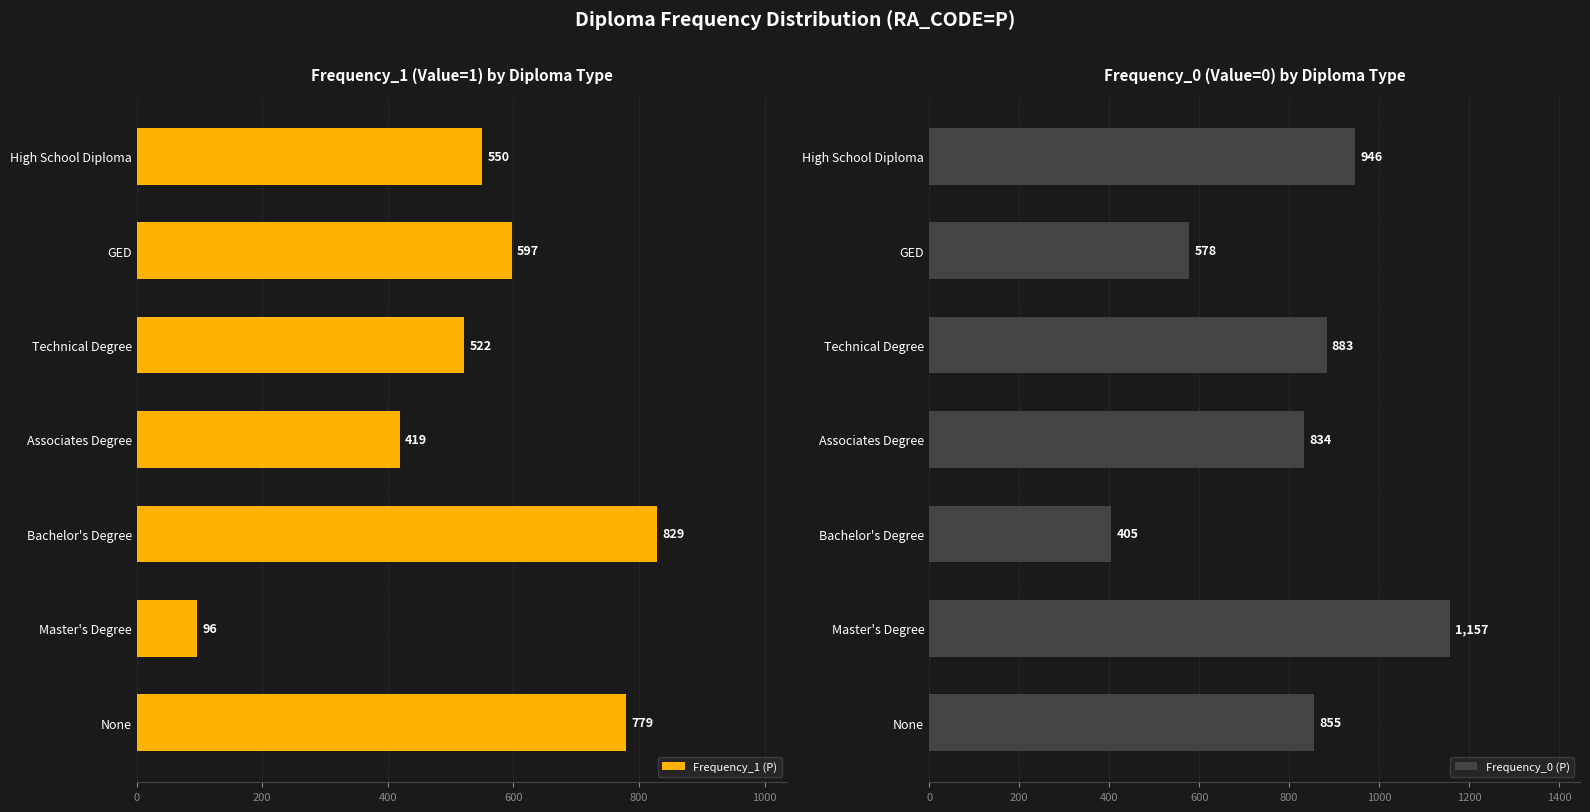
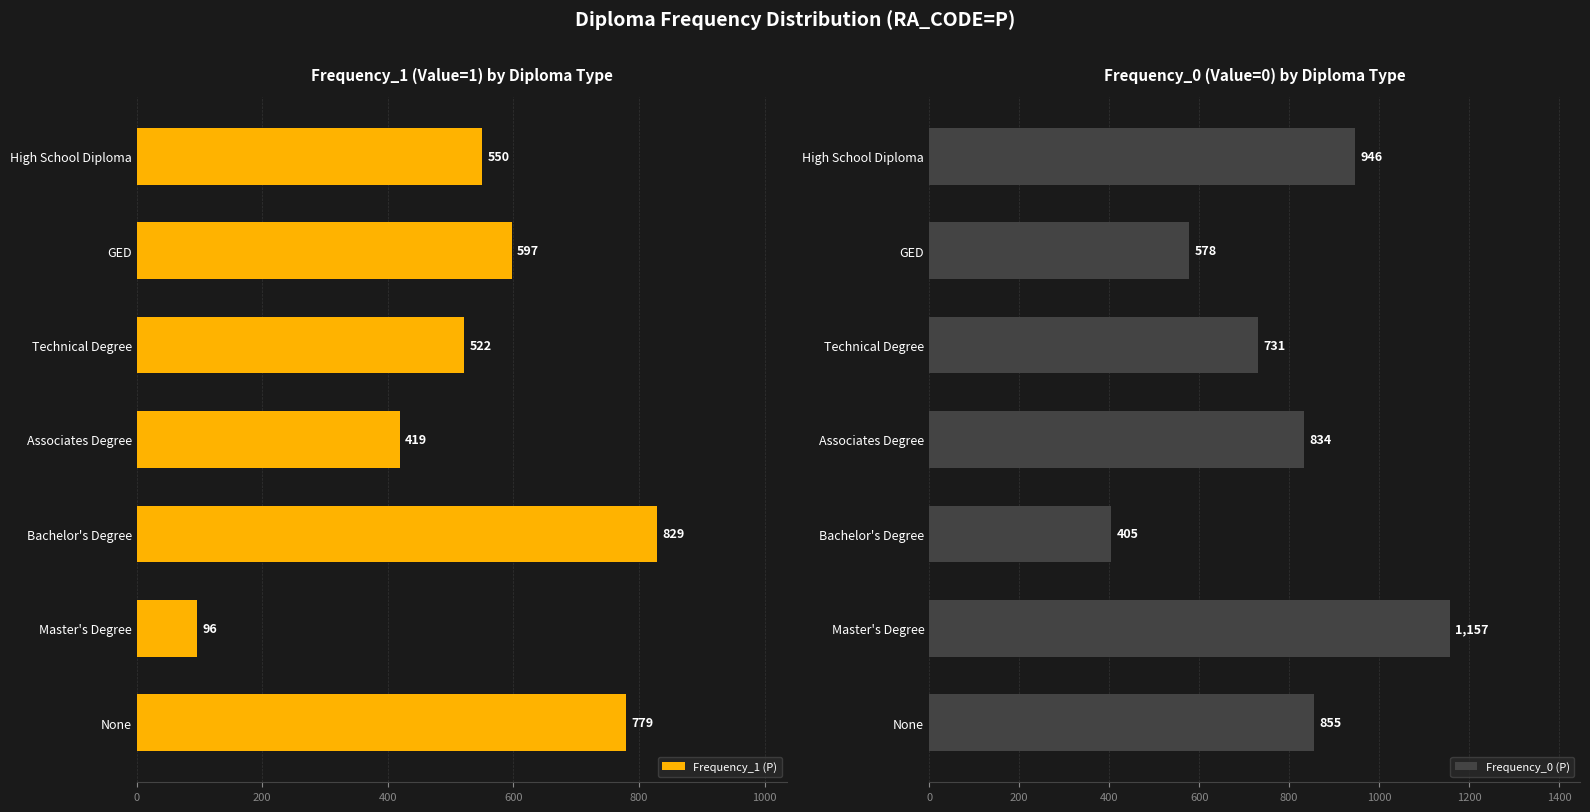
  {
    "Frequency_1 (Value=1) by Diploma Type": {
      "High School Diploma": "550",
      "GED": "597",
      "Technical Degree": "522",
      "Associates Degree": "419",
      "Bachelor's Degree": "829",
      "Master's Degree": "96",
      "None": "779"
    },
    "Frequency_0 (Value=0) by Diploma Type": {
      "High School Diploma": "946",
      "GED": "578",
-     "Technical Degree": "883",
+     "Technical Degree": "731",
      "Associates Degree": "834",
      "Bachelor's Degree": "405",
      "Master's Degree": "1,157",
      "None": "855"
    }
  }
